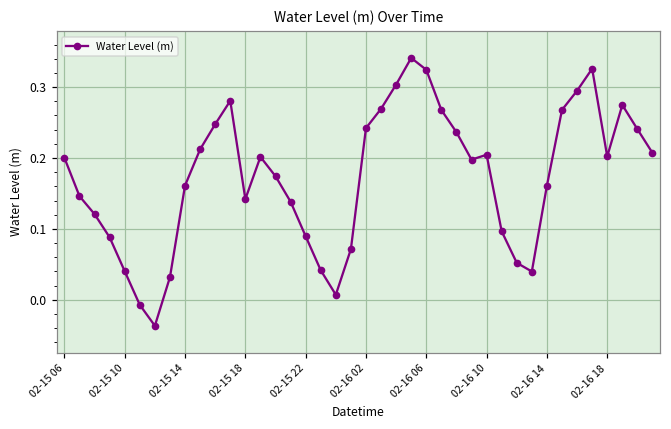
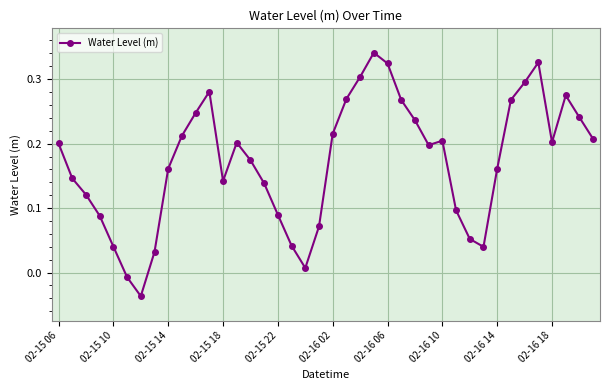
  {
    "02-15 06": 0.20,
    "02-15 10": 0.04,
    "02-15 14": 0.16,
    "02-15 18": 0.14,
    "02-15 22": 0.09,
-   "02-16 02": 0.24,
+   "02-16 02": 0.22,
    "02-16 06": 0.32,
    "02-16 10": 0.20,
    "02-16 14": 0.16,
    "02-16 18": 0.20
  }
